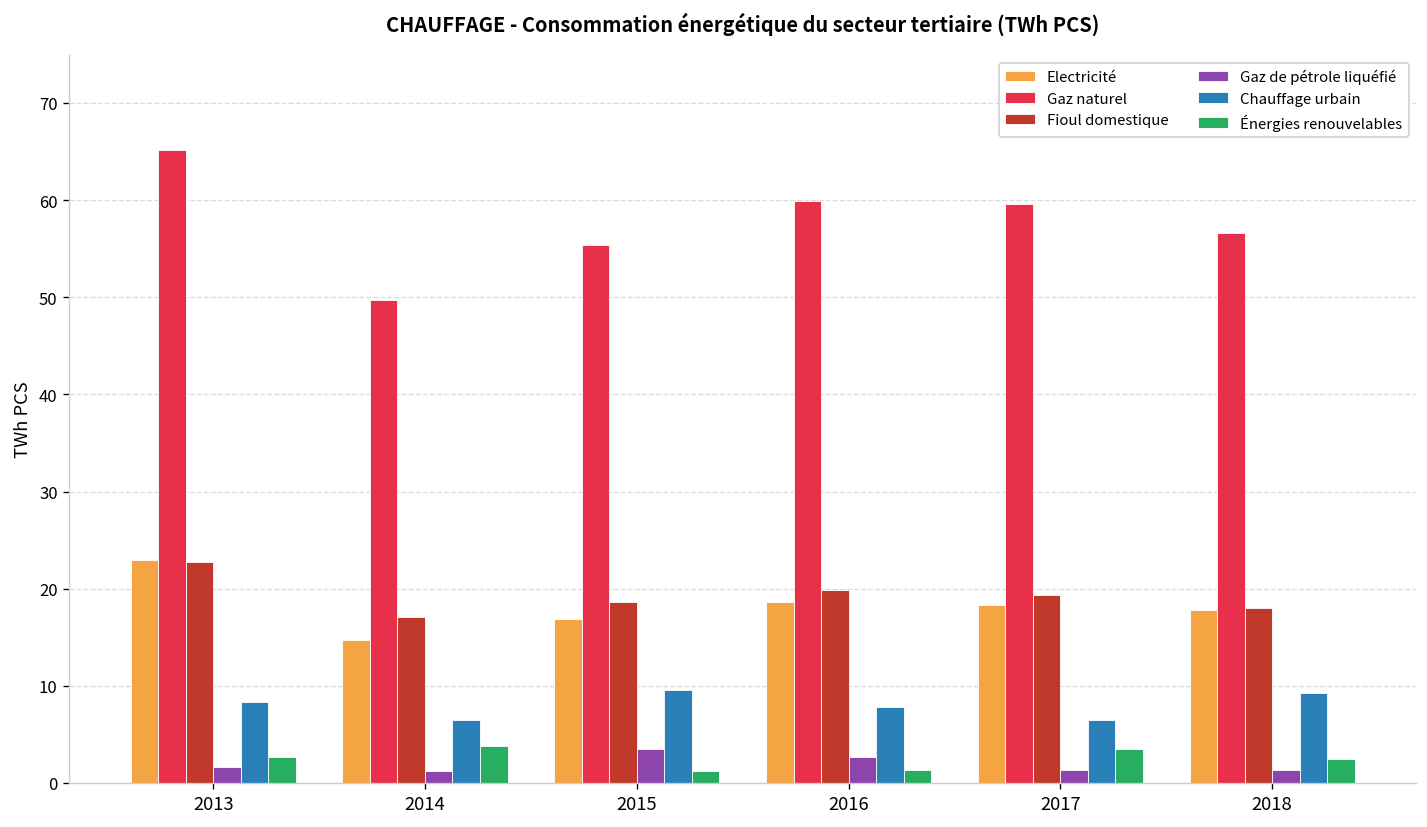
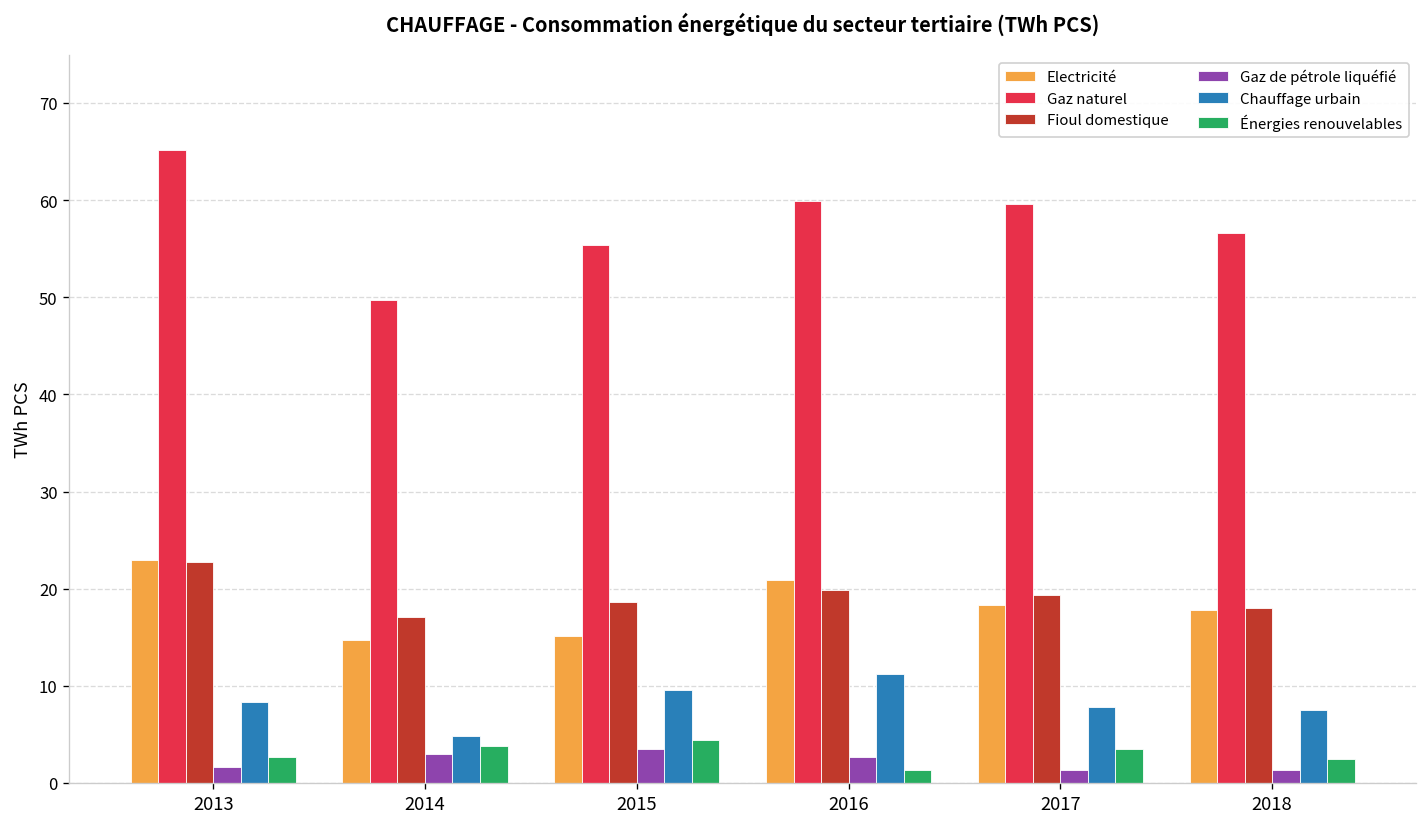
  {
    "Electricité": {
      "2013": 23,
      "2014": 15,
-     "2015": 17,
-     "2016": 19,
+     "2015": 15,
+     "2016": 21,
      "2017": 18,
      "2018": 18
    },
    "Gaz de pétrole liquéfié": {
      "2013": 2,
-     "2014": 1,
+     "2014": 3,
      "2015": 4,
      "2016": 3,
      "2017": 1,
      "2018": 1
    },
    "Chauffage urbain": {
      "2013": 8,
-     "2014": 7,
+     "2014": 5,
      "2015": 10,
-     "2016": 8,
-     "2017": 6,
-     "2018": 9
+     "2016": 11,
+     "2017": 8,
+     "2018": 8
    },
    "Énergies renouvelables": {
      "2013": 3,
      "2014": 4,
-     "2015": 1,
+     "2015": 4,
      "2016": 1,
      "2017": 3,
      "2018": 2
    }
  }
